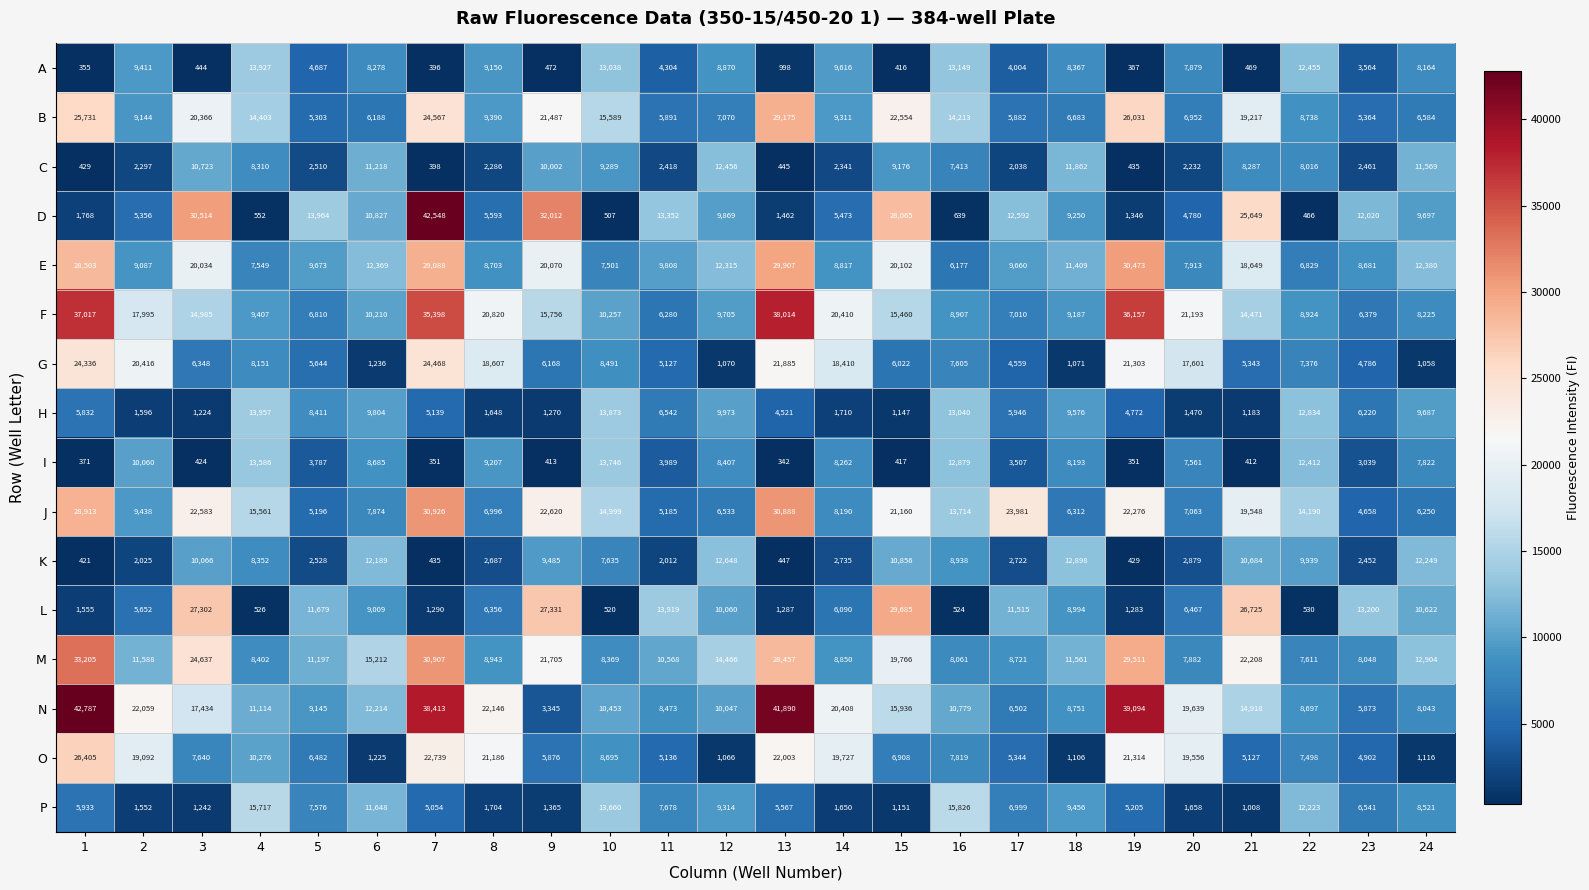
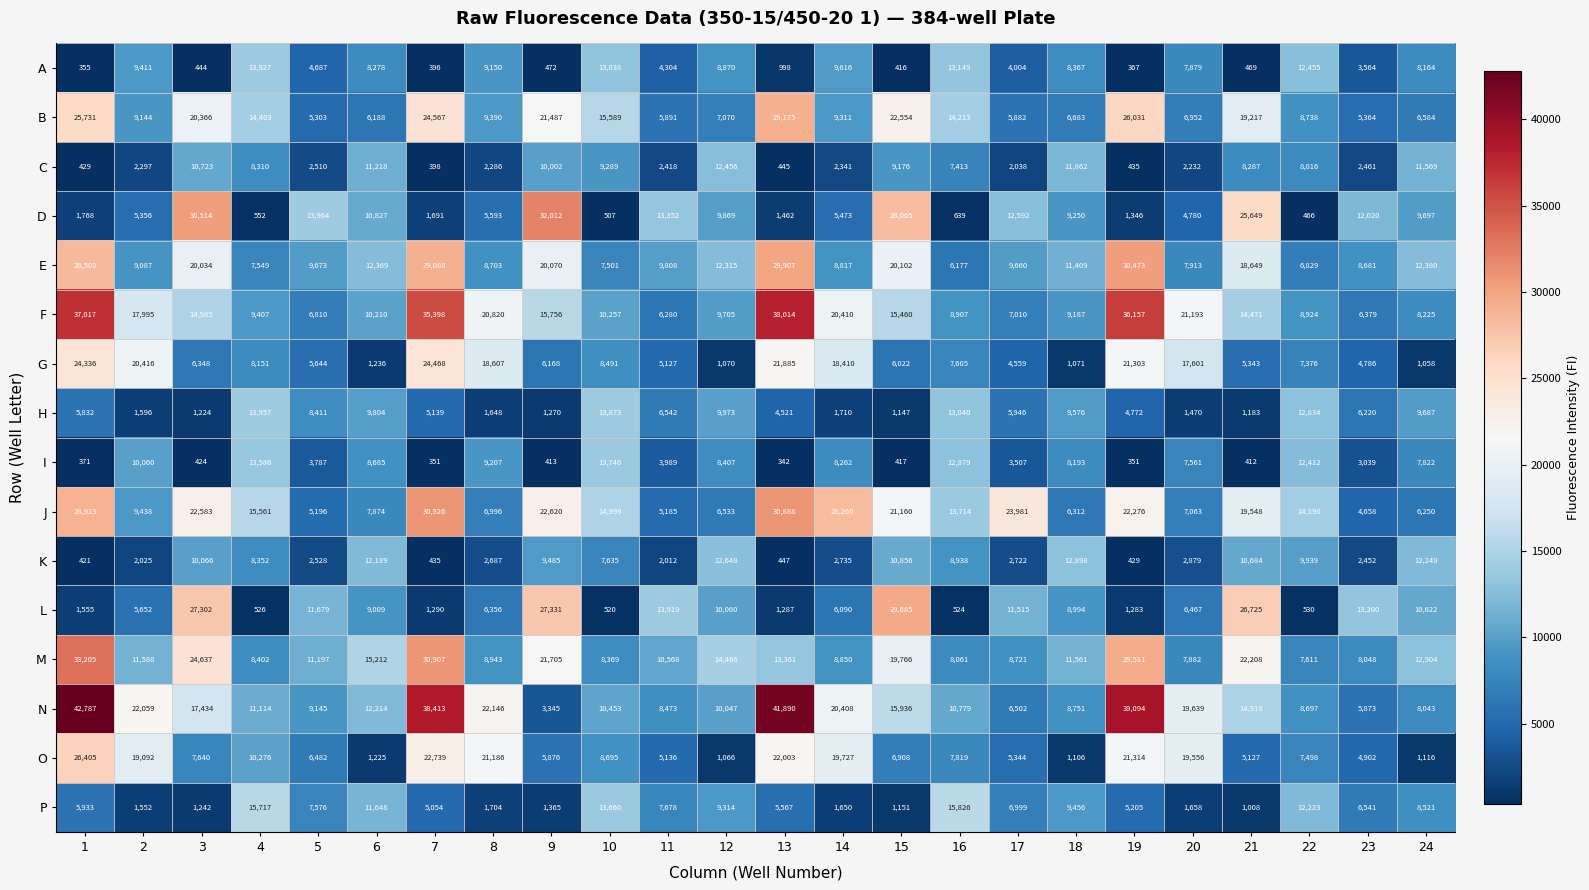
  {
    "D": {
      "1": "1,768",
      "2": "5,356",
      "3": "30,514",
      "4": "552",
      "5": "13,964",
      "6": "10,827",
-     "7": "42,548",
+     "7": "1,691",
      "8": "5,593",
      "9": "32,012",
      "10": "507",
      "11": "13,352",
      "12": "9,869",
      "13": "1,462",
      "14": "5,473",
      "15": "28,065",
      "16": "639",
      "17": "12,592",
      "18": "9,250",
      "19": "1,346",
      "20": "4,780",
      "21": "25,649",
      "22": "466",
      "23": "12,020",
      "24": "9,697"
    },
    "J": {
      "1": "28,913",
      "2": "9,438",
      "3": "22,583",
      "4": "15,561",
      "5": "5,196",
      "6": "7,874",
      "7": "30,926",
      "8": "6,996",
      "9": "22,620",
      "10": "14,999",
      "11": "5,185",
      "12": "6,533",
      "13": "30,888",
-     "14": "8,190",
+     "14": "28,260",
      "15": "21,160",
      "16": "13,714",
      "17": "23,981",
      "18": "6,312",
      "19": "22,276",
      "20": "7,063",
      "21": "19,548",
      "22": "14,190",
      "23": "4,658",
      "24": "6,250"
    },
    "M": {
      "1": "33,205",
      "2": "11,588",
      "3": "24,637",
      "4": "8,402",
      "5": "11,197",
      "6": "15,212",
      "7": "30,907",
      "8": "8,943",
      "9": "21,705",
      "10": "8,369",
      "11": "10,568",
      "12": "14,466",
-     "13": "28,457",
+     "13": "13,361",
      "14": "8,850",
      "15": "19,766",
      "16": "8,061",
      "17": "8,721",
      "18": "11,561",
      "19": "29,511",
      "20": "7,882",
      "21": "22,208",
      "22": "7,611",
      "23": "8,048",
      "24": "12,904"
    }
  }
